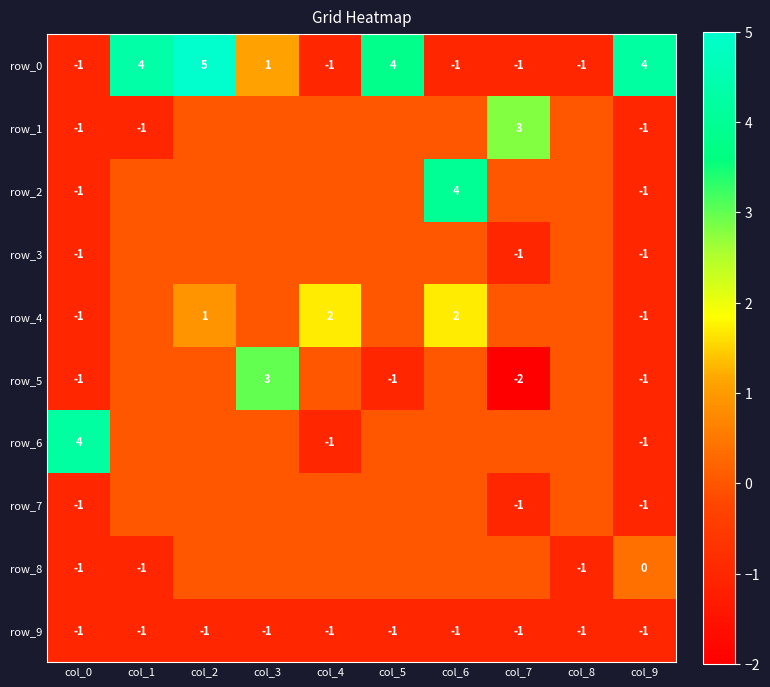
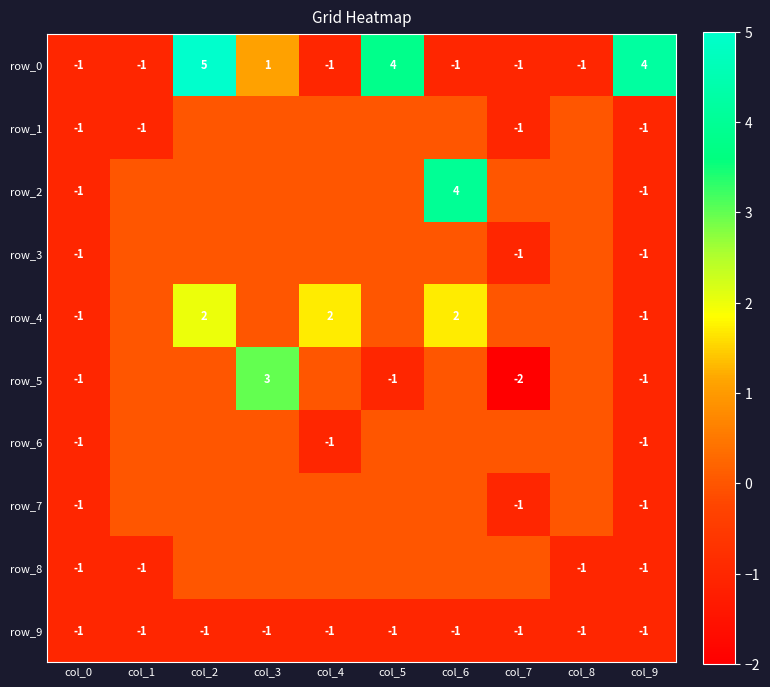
  {
    "row_0": {
      "col_0": -1,
-     "col_1": 4,
+     "col_1": -1,
      "col_2": 5,
      "col_3": 1,
      "col_4": -1,
      "col_5": 4,
      "col_6": -1,
      "col_7": -1,
      "col_8": -1,
      "col_9": 4
    },
    "row_1": {
      "col_0": -1,
      "col_1": -1,
-     "col_7": 3,
+     "col_7": -1,
      "col_9": -1
    },
    "row_2": {
      "col_0": -1,
      "col_6": 4,
      "col_9": -1
    },
    "row_3": {
      "col_0": -1,
      "col_7": -1,
      "col_9": -1
    },
    "row_4": {
      "col_0": -1,
-     "col_2": 1,
+     "col_2": 2,
      "col_4": 2,
      "col_6": 2,
      "col_9": -1
    },
    "row_5": {
      "col_0": -1,
      "col_3": 3,
      "col_5": -1,
      "col_7": -2,
      "col_9": -1
    },
    "row_6": {
-     "col_0": 4,
+     "col_0": -1,
      "col_4": -1,
      "col_9": -1
    },
    "row_7": {
      "col_0": -1,
      "col_7": -1,
      "col_9": -1
    },
    "row_8": {
      "col_0": -1,
      "col_1": -1,
      "col_8": -1,
-     "col_9": 0
+     "col_9": -1
    },
    "row_9": {
      "col_0": -1,
      "col_1": -1,
      "col_2": -1,
      "col_3": -1,
      "col_4": -1,
      "col_5": -1,
      "col_6": -1,
      "col_7": -1,
      "col_8": -1,
      "col_9": -1
    }
  }
